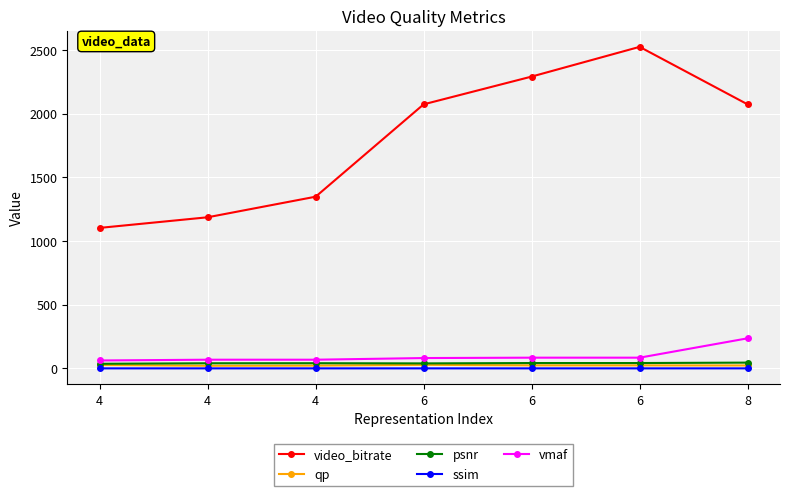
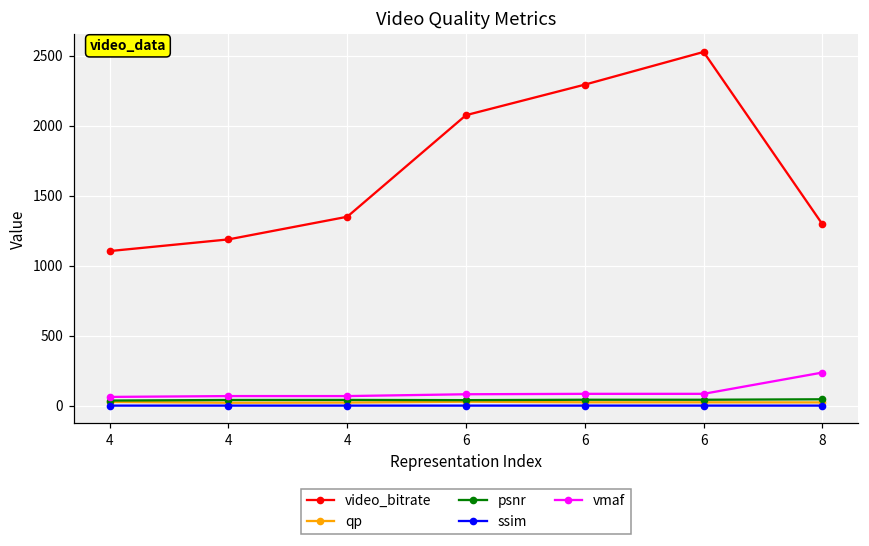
  {
    "video_bitrate": {
-     "8": 2070
+     "8": 1300
    },
    "qp": {
      "8": 20
    },
    "psnr": {
      "8": 50
    },
    "ssim": {
      "8": 0
    },
    "vmaf": {
      "8": 240
    }
  }
